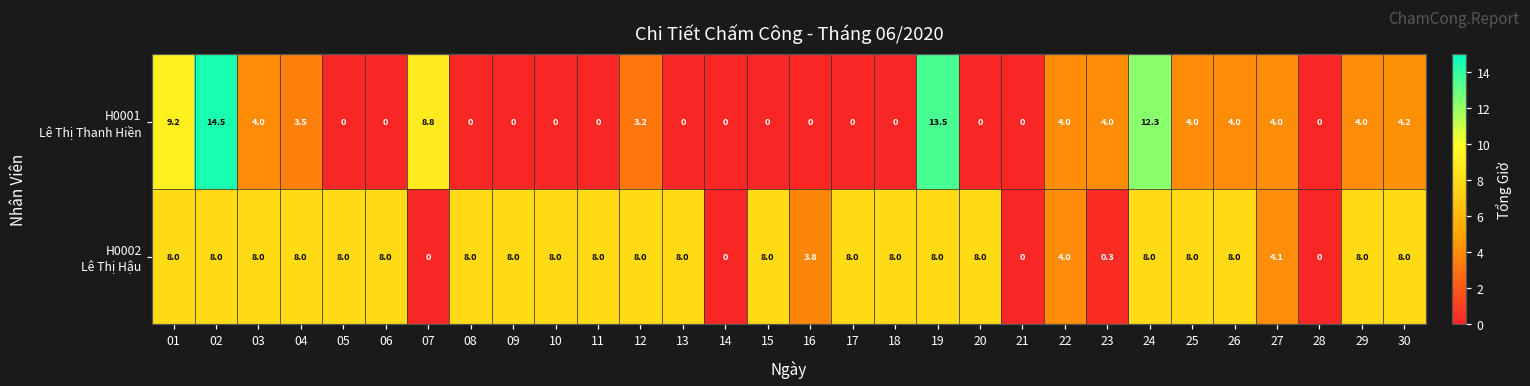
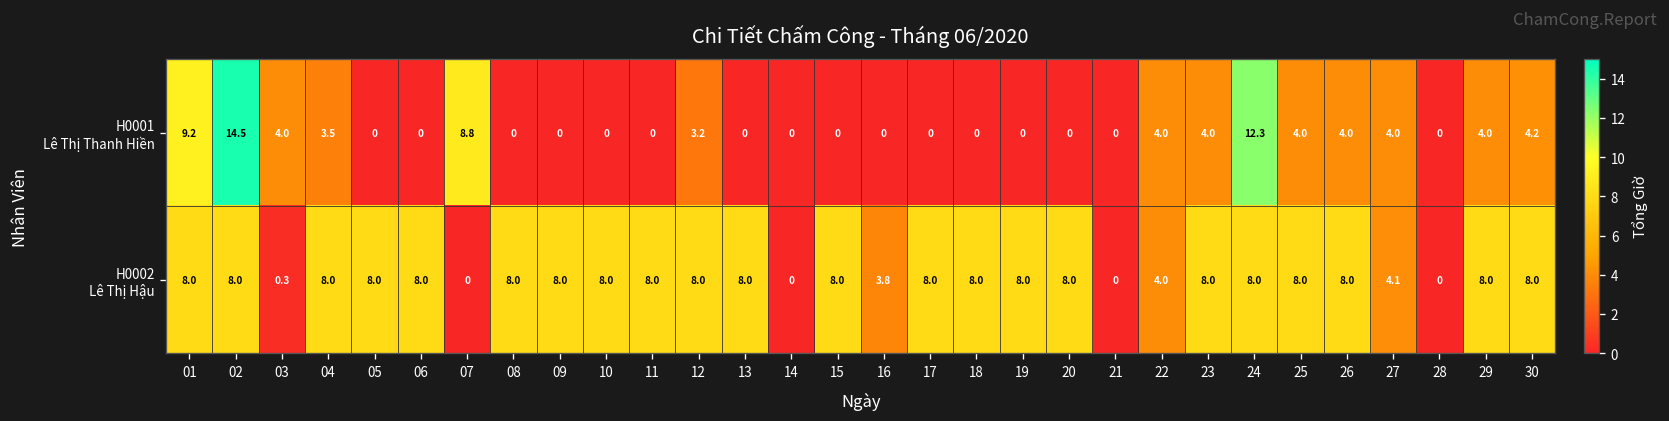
  {
    "H0001 Lê Thị Thanh Hiền": {
      "01": 9.2,
      "02": 14.5,
      "03": 4.0,
      "04": 3.5,
      "05": 0,
      "06": 0,
      "07": 8.8,
      "08": 0,
      "09": 0,
      "10": 0,
      "11": 0,
      "12": 3.2,
      "13": 0,
      "14": 0,
      "15": 0,
      "16": 0,
      "17": 0,
      "18": 0,
-     "19": 13.5,
+     "19": 0,
      "20": 0,
      "21": 0,
      "22": 4.0,
      "23": 4.0,
      "24": 12.3,
      "25": 4.0,
      "26": 4.0,
      "27": 4.0,
      "28": 0,
      "29": 4.0,
      "30": 4.2
    },
    "H0002 Lê Thị Hậu": {
      "01": 8.0,
      "02": 8.0,
-     "03": 8.0,
+     "03": 0.3,
      "04": 8.0,
      "05": 8.0,
      "06": 8.0,
      "07": 0,
      "08": 8.0,
      "09": 8.0,
      "10": 8.0,
      "11": 8.0,
      "12": 8.0,
      "13": 8.0,
      "14": 0,
      "15": 8.0,
      "16": 3.8,
      "17": 8.0,
      "18": 8.0,
      "19": 8.0,
      "20": 8.0,
      "21": 0,
      "22": 4.0,
-     "23": 0.3,
+     "23": 8.0,
      "24": 8.0,
      "25": 8.0,
      "26": 8.0,
      "27": 4.1,
      "28": 0,
      "29": 8.0,
      "30": 8.0
    }
  }
